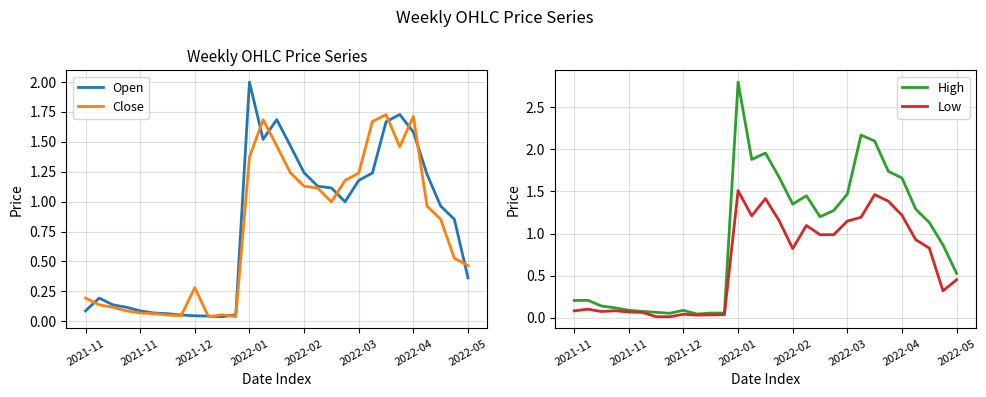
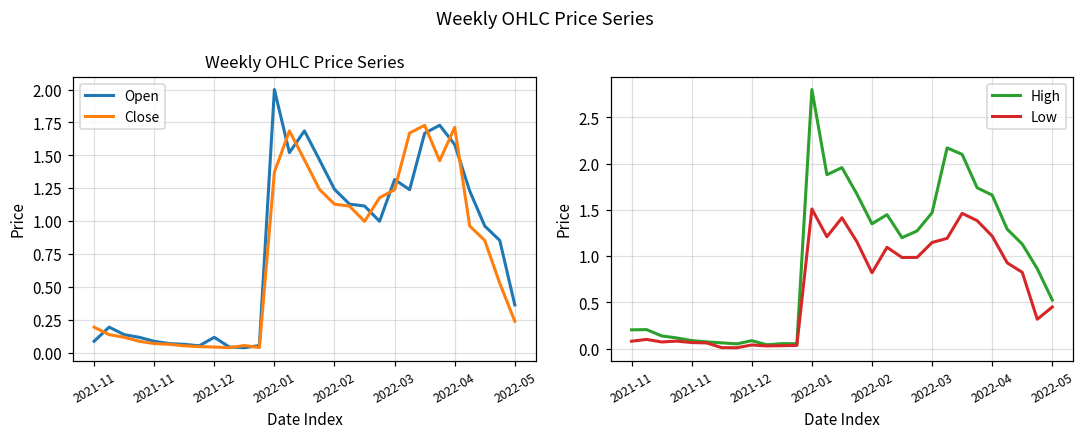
  {
    "Weekly OHLC Price Series": {
      "Open": {
-       "2021-12": 0.05,
+       "2021-12": 0.12,
        "2022-01": 2.00,
        "2022-02": 1.24,
-       "2022-03": 1.18,
+       "2022-03": 1.32,
        "2022-04": 1.58,
        "2022-05": 0.36
      },
      "Close": {
-       "2021-12": 0.28,
+       "2021-12": 0.04,
        "2022-01": 1.37,
        "2022-02": 1.13,
        "2022-03": 1.24,
        "2022-04": 1.71,
-       "2022-05": 0.47
+       "2022-05": 0.24
      }
    }
  }
